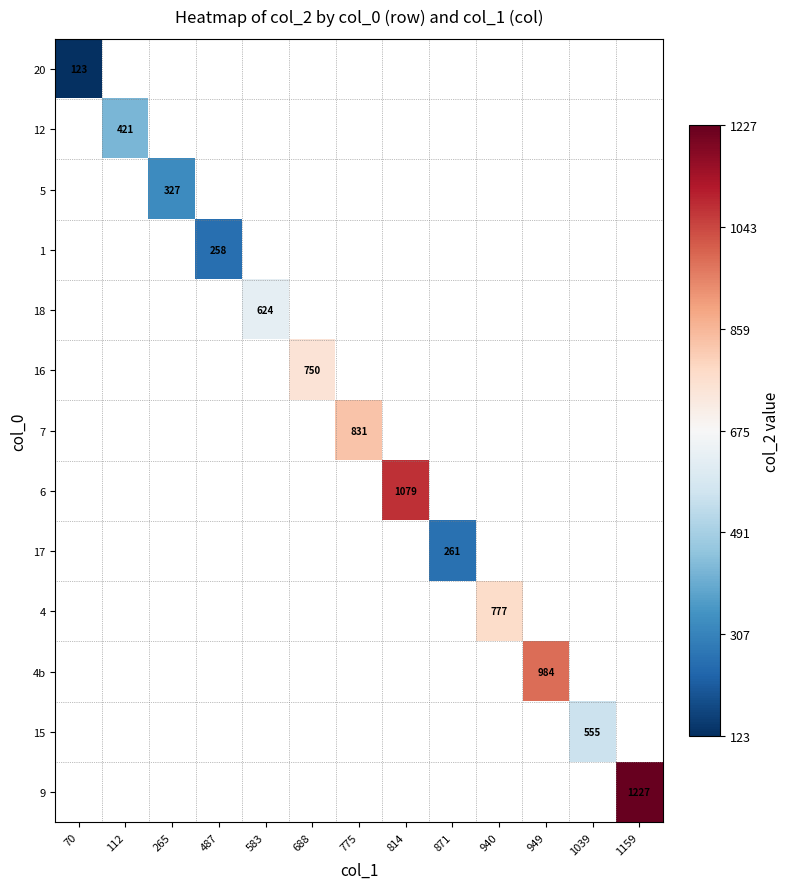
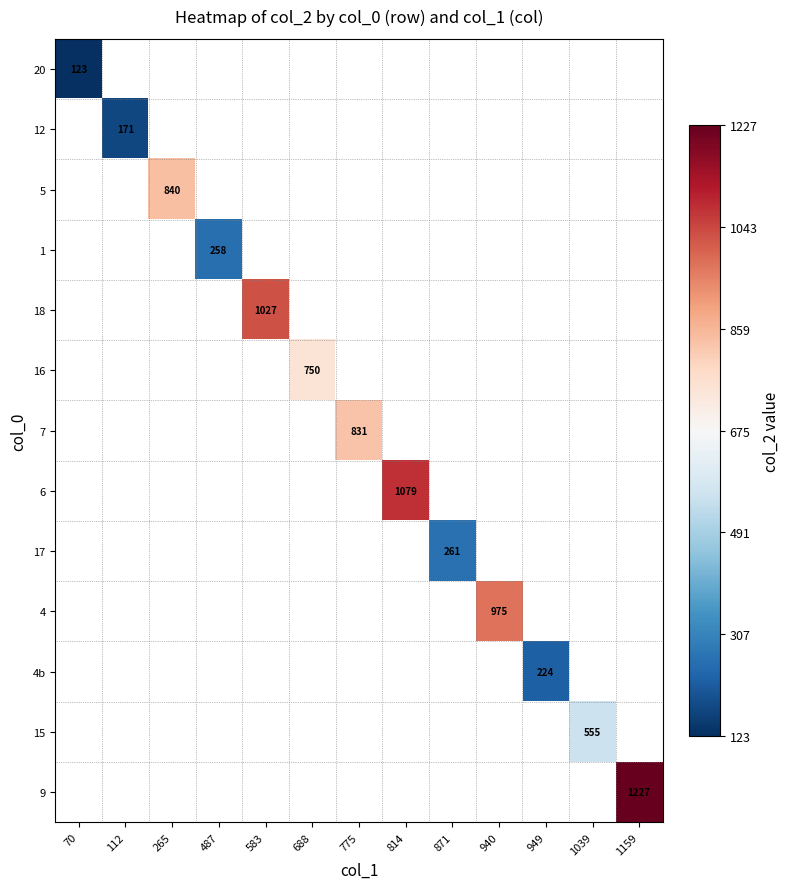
  {
    "20": {
      "70": 123
    },
    "12": {
-     "112": 421
+     "112": 171
    },
    "5": {
-     "265": 327
+     "265": 840
    },
    "1": {
      "487": 258
    },
    "18": {
-     "583": 624
+     "583": 1027
    },
    "16": {
      "688": 750
    },
    "7": {
      "775": 831
    },
    "6": {
      "814": 1079
    },
    "17": {
      "871": 261
    },
    "4": {
-     "940": 777
+     "940": 975
    },
    "4b": {
-     "949": 984
+     "949": 224
    },
    "15": {
      "1039": 555
    },
    "9": {
      "1159": 1227
    }
  }
